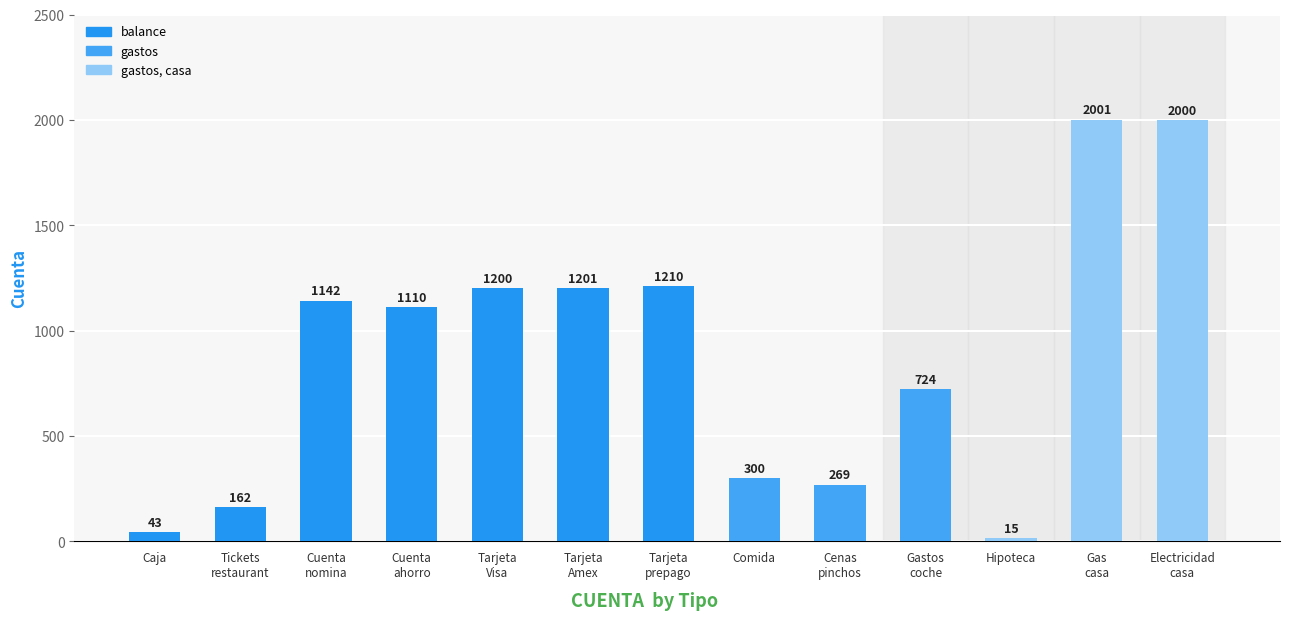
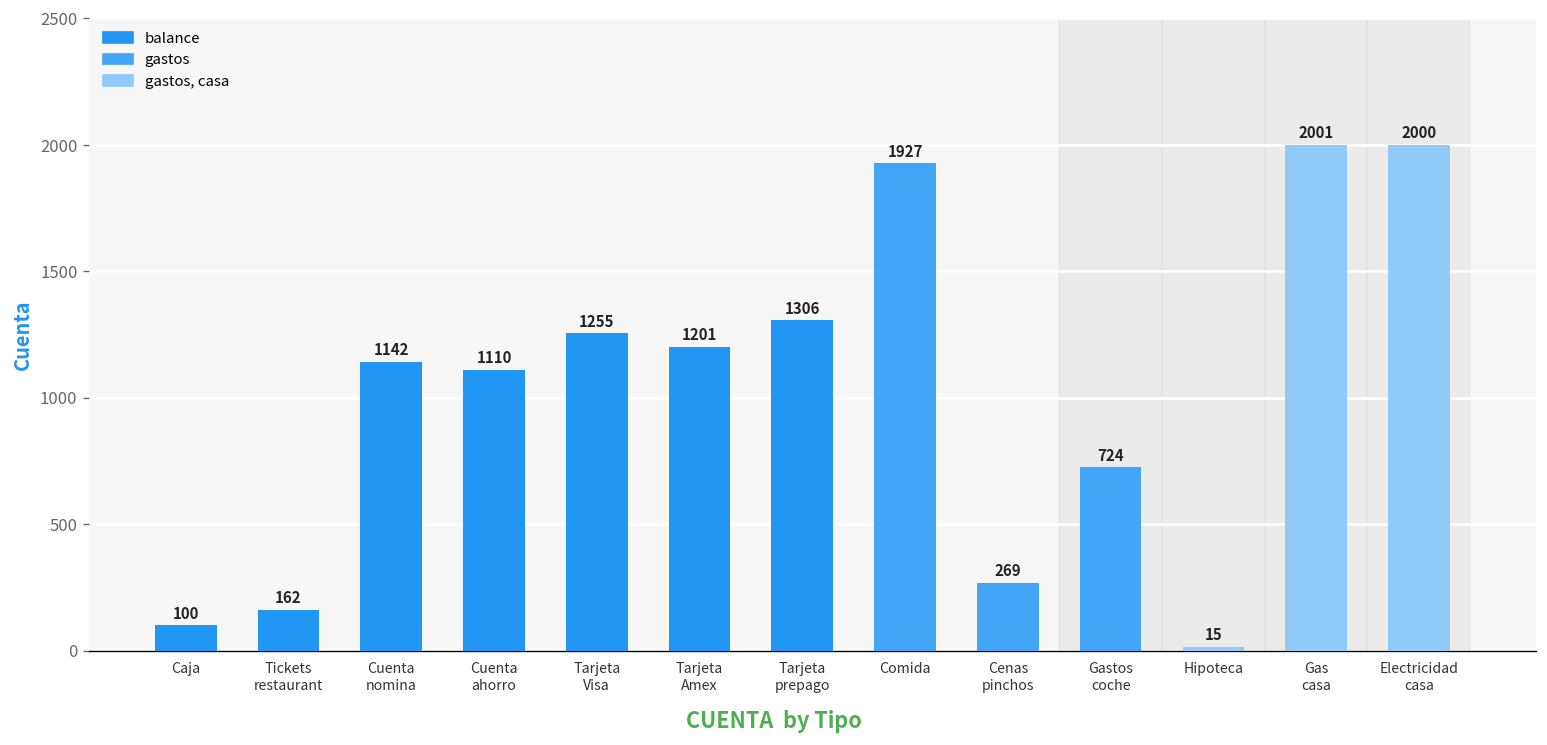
  {
-   "Caja": 43,
+   "Caja": 100,
    "Tickets restaurant": 162,
    "Cuenta nomina": 1142,
    "Cuenta ahorro": 1110,
-   "Tarjeta Visa": 1200,
+   "Tarjeta Visa": 1255,
    "Tarjeta Amex": 1201,
-   "Tarjeta prepago": 1210,
-   "Comida": 300,
+   "Tarjeta prepago": 1306,
+   "Comida": 1927,
    "Cenas pinchos": 269,
    "Gastos coche": 724,
    "Hipoteca": 15,
    "Gas casa": 2001,
    "Electricidad casa": 2000
  }
